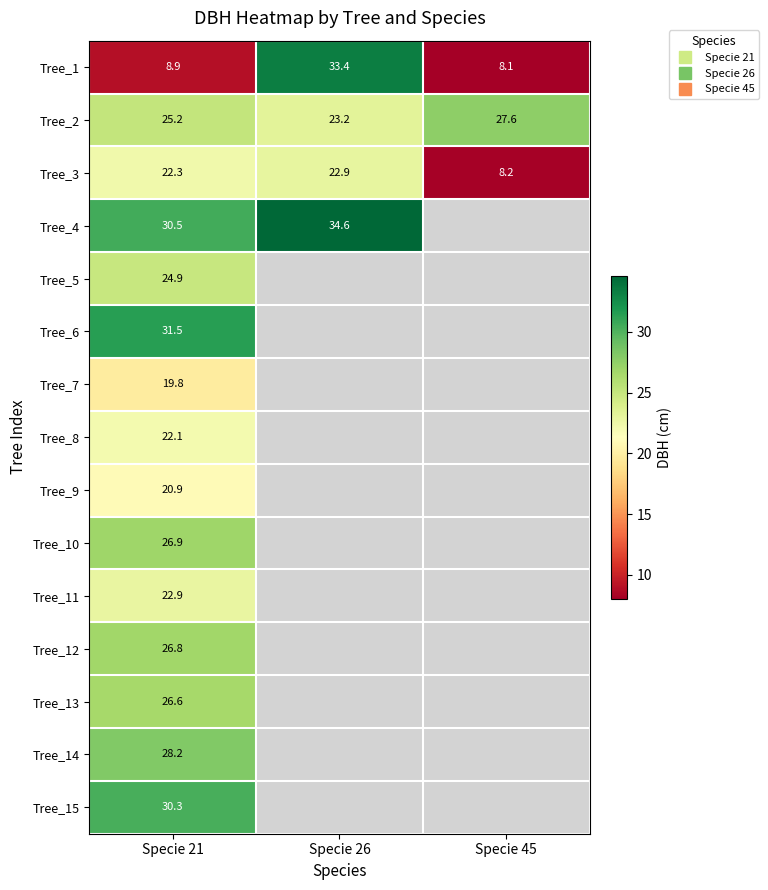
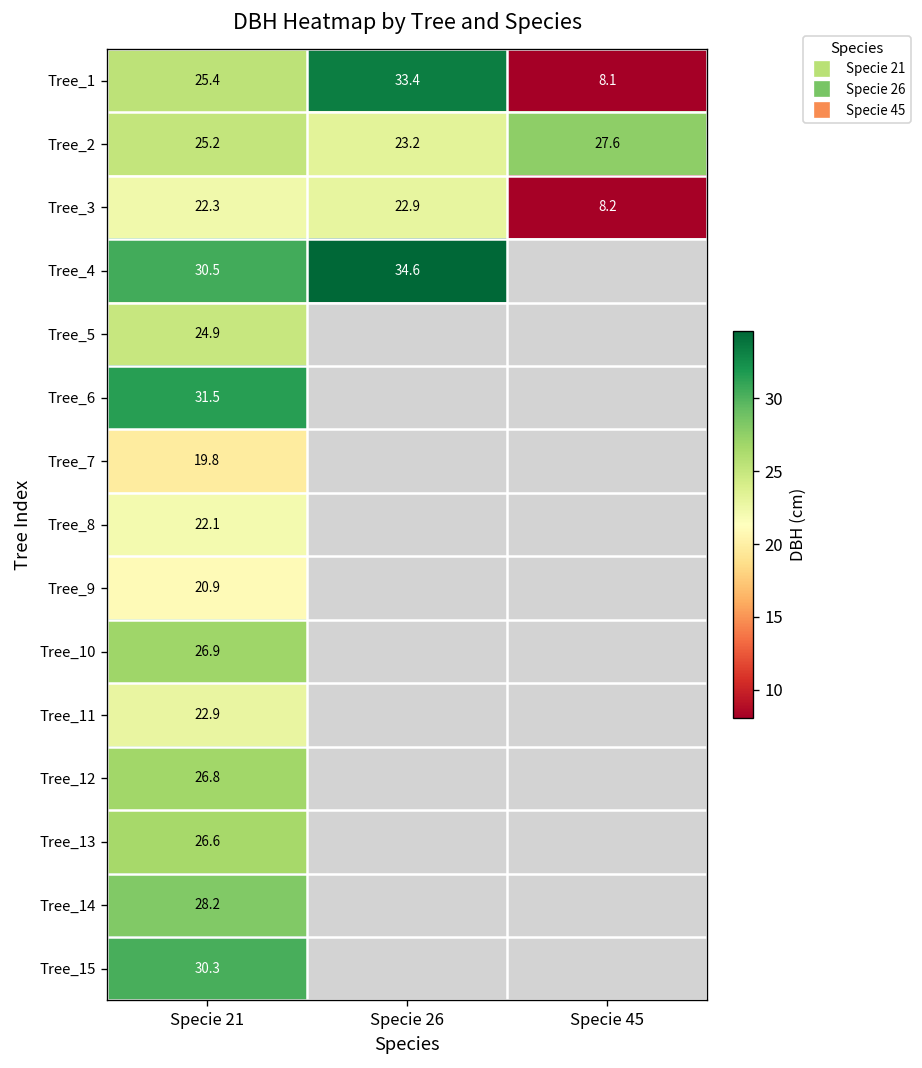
  {
    "Tree_1": {
-     "Specie 21": 8.9,
+     "Specie 21": 25.4,
      "Specie 26": 33.4,
      "Specie 45": 8.1
    },
    "Tree_2": {
      "Specie 21": 25.2,
      "Specie 26": 23.2,
      "Specie 45": 27.6
    },
    "Tree_3": {
      "Specie 21": 22.3,
      "Specie 26": 22.9,
      "Specie 45": 8.2
    },
    "Tree_4": {
      "Specie 21": 30.5,
      "Specie 26": 34.6
    },
    "Tree_5": {
      "Specie 21": 24.9
    },
    "Tree_6": {
      "Specie 21": 31.5
    },
    "Tree_7": {
      "Specie 21": 19.8
    },
    "Tree_8": {
      "Specie 21": 22.1
    },
    "Tree_9": {
      "Specie 21": 20.9
    },
    "Tree_10": {
      "Specie 21": 26.9
    },
    "Tree_11": {
      "Specie 21": 22.9
    },
    "Tree_12": {
      "Specie 21": 26.8
    },
    "Tree_13": {
      "Specie 21": 26.6
    },
    "Tree_14": {
      "Specie 21": 28.2
    },
    "Tree_15": {
      "Specie 21": 30.3
    }
  }
